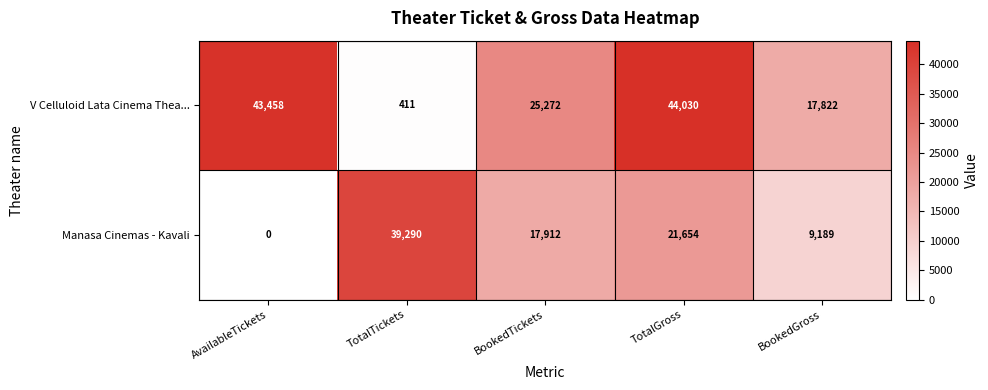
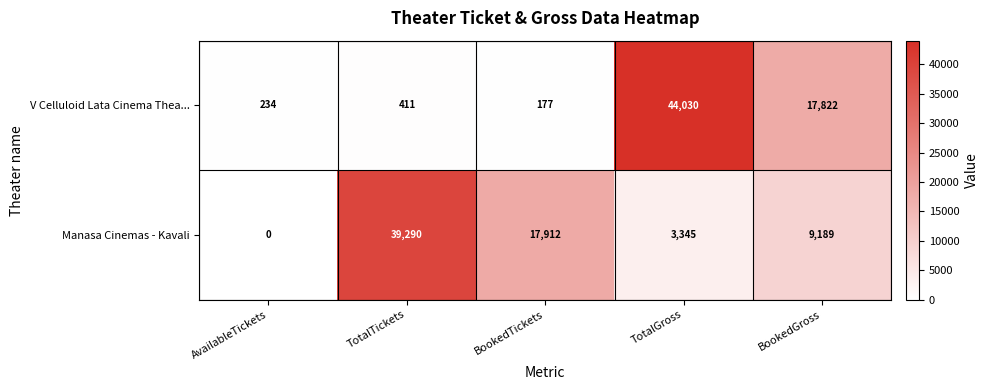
  {
    "V Celluloid Lata Cinema Thea...": {
-     "AvailableTickets": "43,458",
+     "AvailableTickets": "234",
      "TotalTickets": "411",
-     "BookedTickets": "25,272",
+     "BookedTickets": "177",
      "TotalGross": "44,030",
      "BookedGross": "17,822"
    },
    "Manasa Cinemas - Kavali": {
      "AvailableTickets": "0",
      "TotalTickets": "39,290",
      "BookedTickets": "17,912",
-     "TotalGross": "21,654",
+     "TotalGross": "3,345",
      "BookedGross": "9,189"
    }
  }
